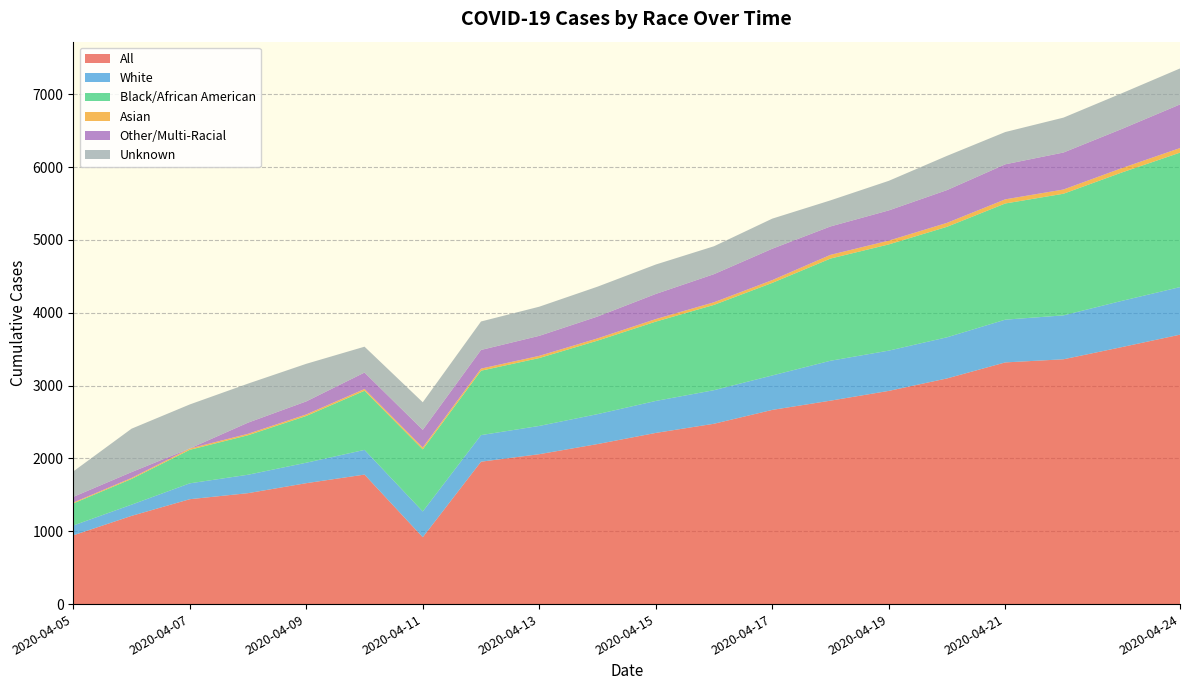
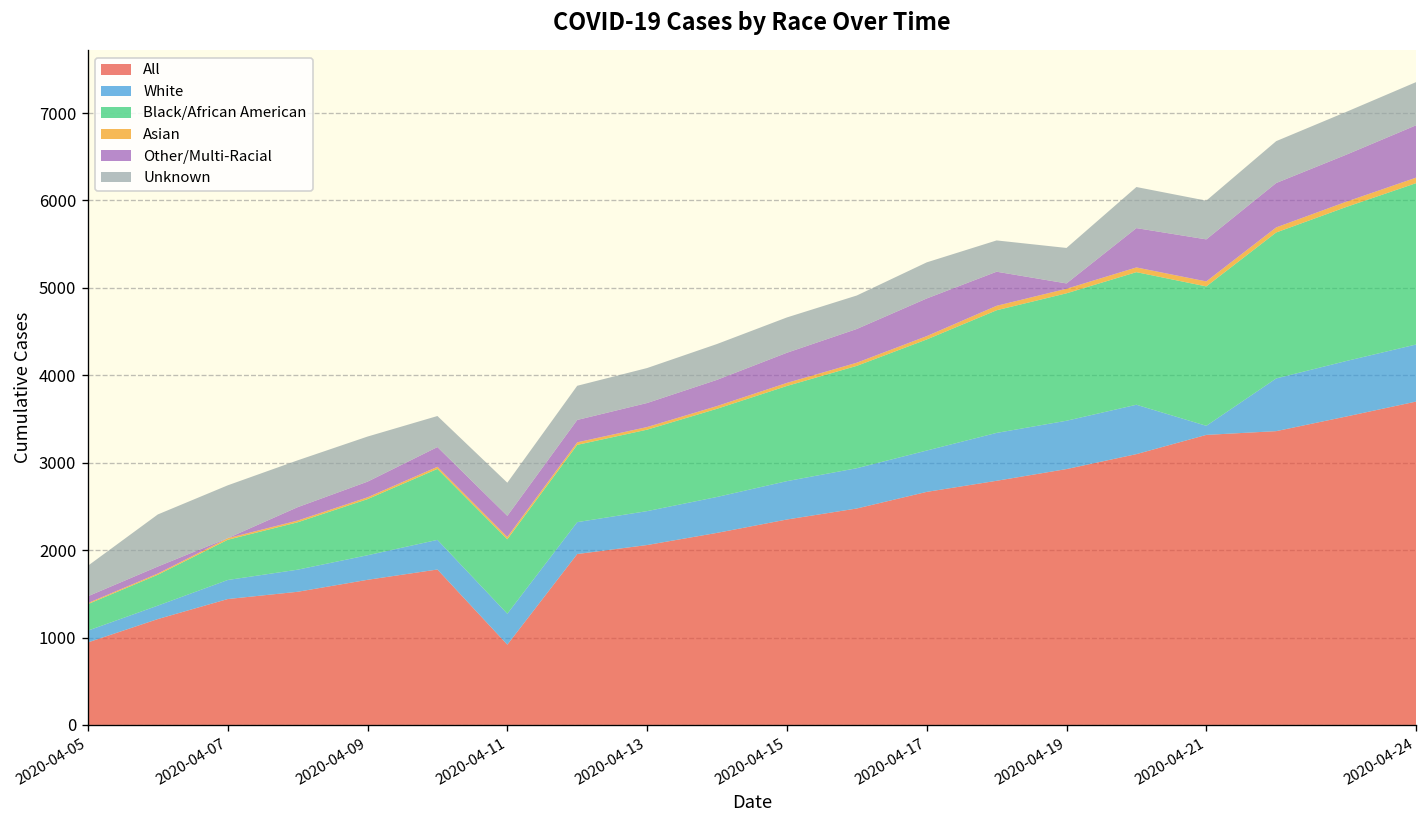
  {
    "All": {
      "2020-04-05": 900,
      "2020-04-07": 1400,
      "2020-04-09": 1700,
      "2020-04-11": 900,
      "2020-04-13": 2100,
      "2020-04-15": 2400,
      "2020-04-17": 2700,
      "2020-04-19": 2900,
      "2020-04-21": 3300,
      "2020-04-24": 3700
    },
    "White": {
      "2020-04-05": 100,
      "2020-04-07": 200,
      "2020-04-09": 300,
      "2020-04-11": 400,
      "2020-04-13": 400,
      "2020-04-15": 400,
      "2020-04-17": 500,
      "2020-04-19": 600,
-     "2020-04-21": 600,
+     "2020-04-21": 100,
      "2020-04-24": 700
    },
    "Black/African American": {
      "2020-04-17": 1300,
      "2020-04-19": 1500,
      "2020-04-21": 1600,
      "2020-04-24": 1800
    },
    "Asian": {
      "2020-04-17": 0,
      "2020-04-19": 100,
      "2020-04-21": 100,
      "2020-04-24": 100
    },
    "Other/Multi-Racial": {
      "2020-04-05": 100,
      "2020-04-09": 200,
      "2020-04-11": 200,
      "2020-04-13": 300,
      "2020-04-15": 300,
      "2020-04-17": 400,
-     "2020-04-19": 400,
+     "2020-04-19": 100,
      "2020-04-21": 500,
      "2020-04-24": 600
    },
    "Unknown": {
      "2020-04-05": 300,
      "2020-04-07": 600,
      "2020-04-09": 500,
      "2020-04-11": 400,
      "2020-04-13": 400,
      "2020-04-15": 400,
      "2020-04-17": 400,
      "2020-04-19": 400,
      "2020-04-21": 400,
      "2020-04-24": 500
    }
  }
